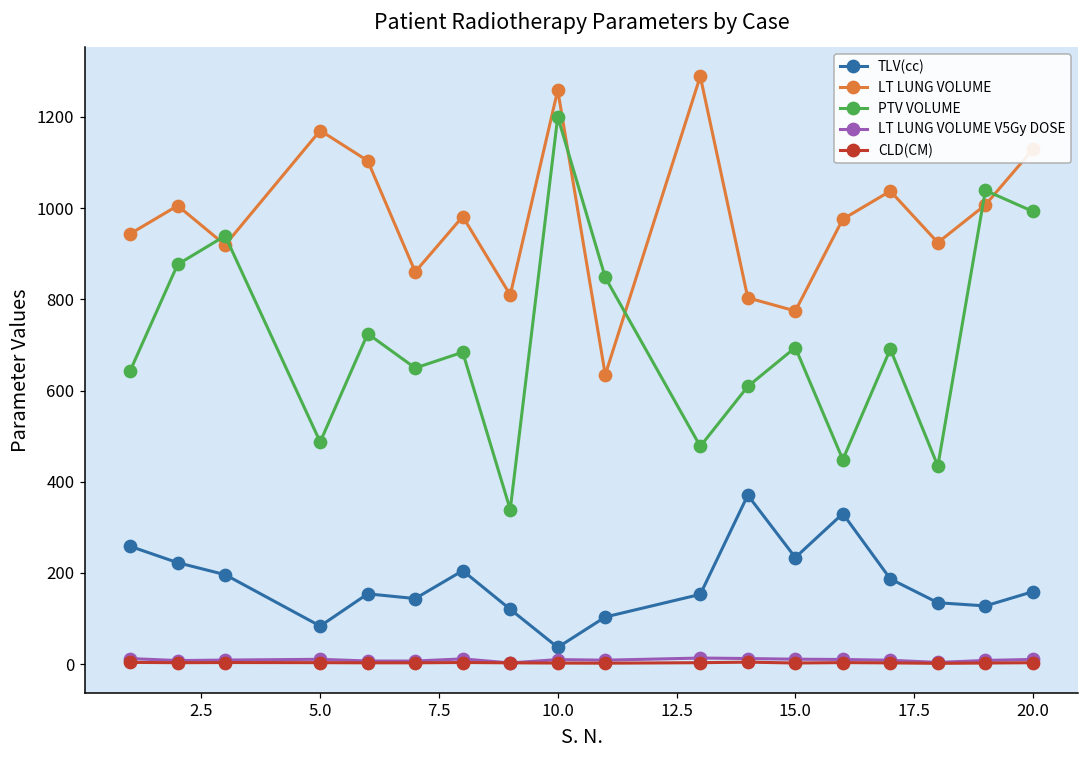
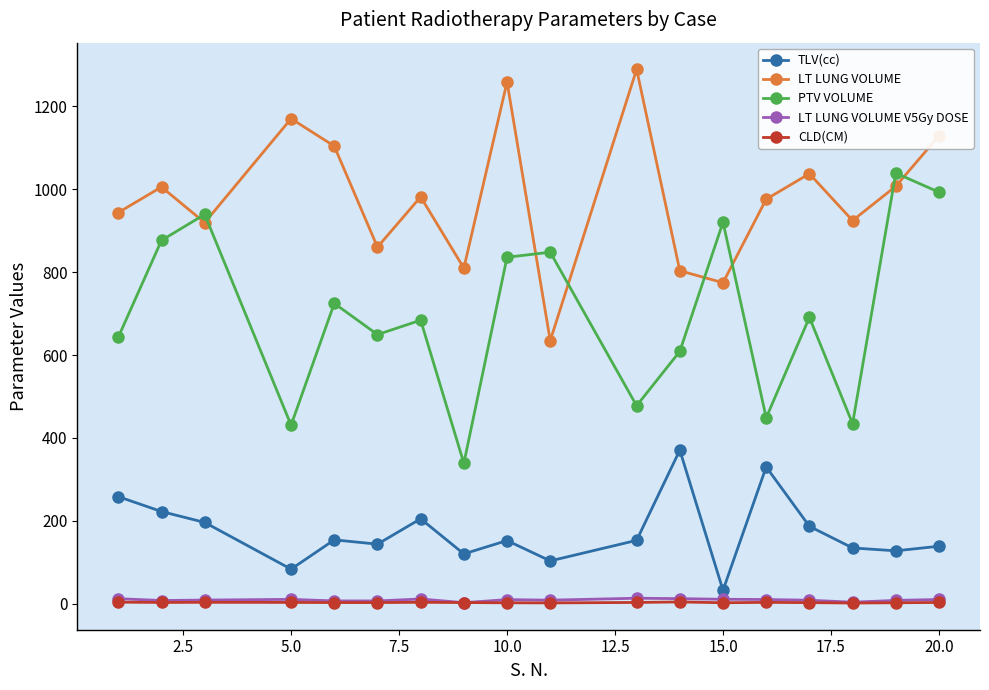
  {
    "TLV(cc)": {
      "5.0": 80,
-     "10.0": 40,
-     "15.0": 230,
-     "20.0": 160
+     "10.0": 150,
+     "15.0": 30,
+     "20.0": 140
    },
    "LT LUNG VOLUME": {
      "5.0": 1170,
      "10.0": 1260,
      "15.0": 770
    },
    "PTV VOLUME": {
-     "5.0": 490,
-     "10.0": 1200,
-     "15.0": 690,
+     "5.0": 430,
+     "10.0": 840,
+     "15.0": 920,
      "20.0": 990
    },
    "LT LUNG VOLUME V5Gy DOSE": {
      "5.0": 10,
      "10.0": 10,
      "15.0": 10,
      "20.0": 10
    },
    "CLD(CM)": {
      "5.0": 0,
      "10.0": 0,
      "15.0": 0,
      "20.0": 0
    }
  }
